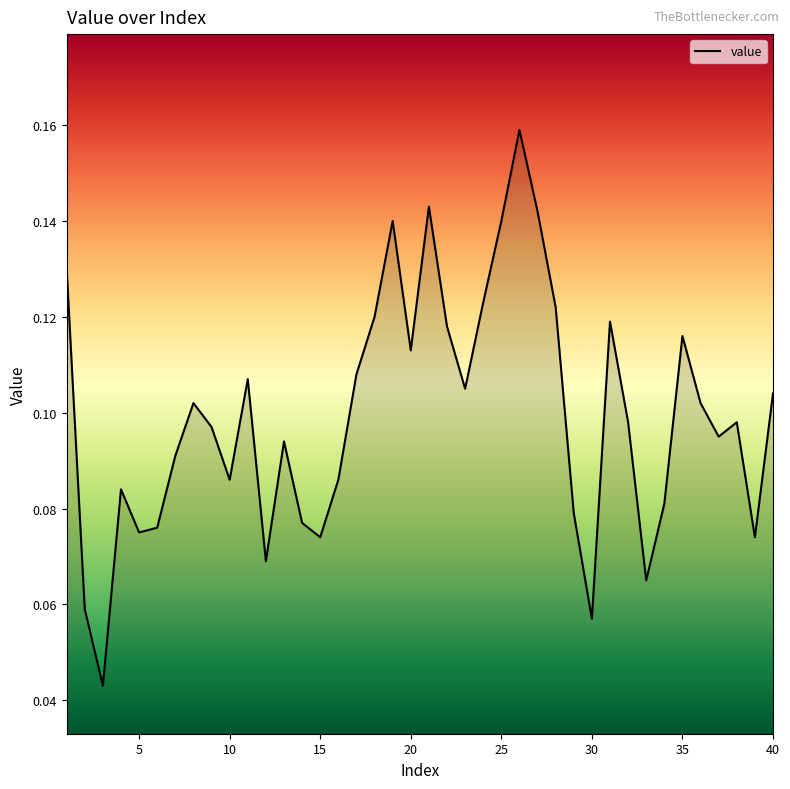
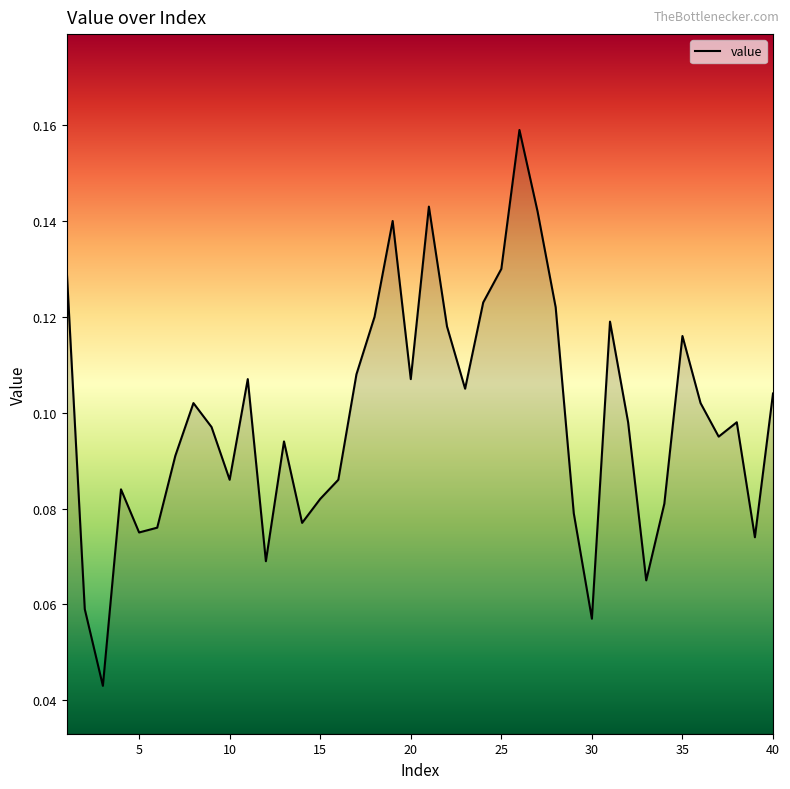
  {
    "5": 0.075,
    "10": 0.086,
-   "15": 0.074,
-   "20": 0.113,
-   "25": 0.14,
+   "15": 0.082,
+   "20": 0.107,
+   "25": 0.13,
    "30": 0.057,
    "35": 0.116,
    "40": 0.104
  }
